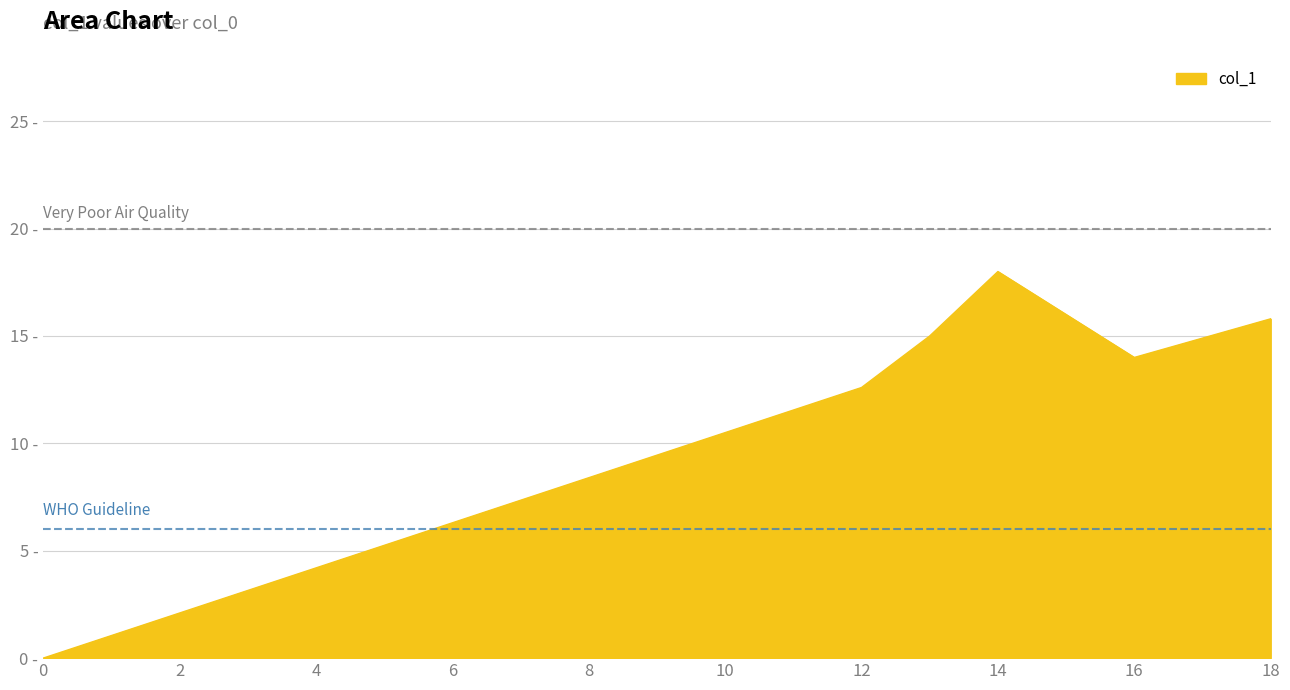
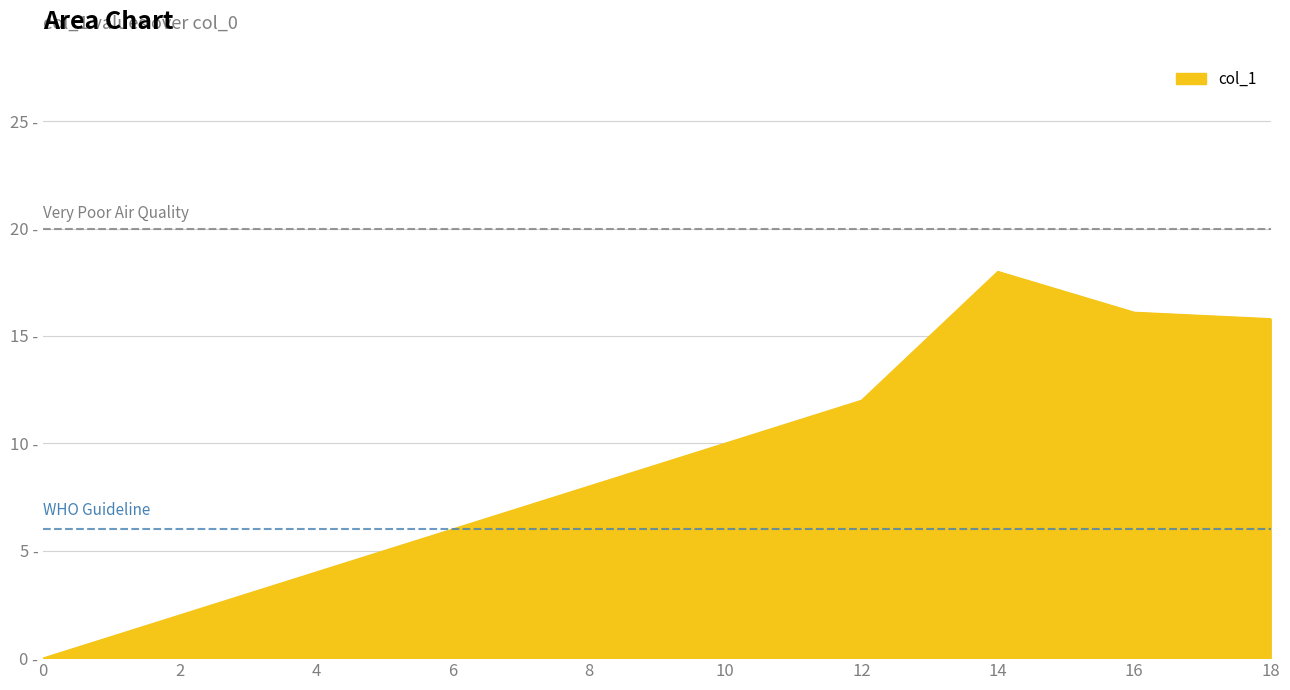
  {
    "0": "0.0 -",
-   "12": "12.6 -",
+   "12": "12.0 -",
    "14": "18.0 -",
-   "16": "14.0 -",
+   "16": "16.1 -",
    "18": "15.8 -"
  }
